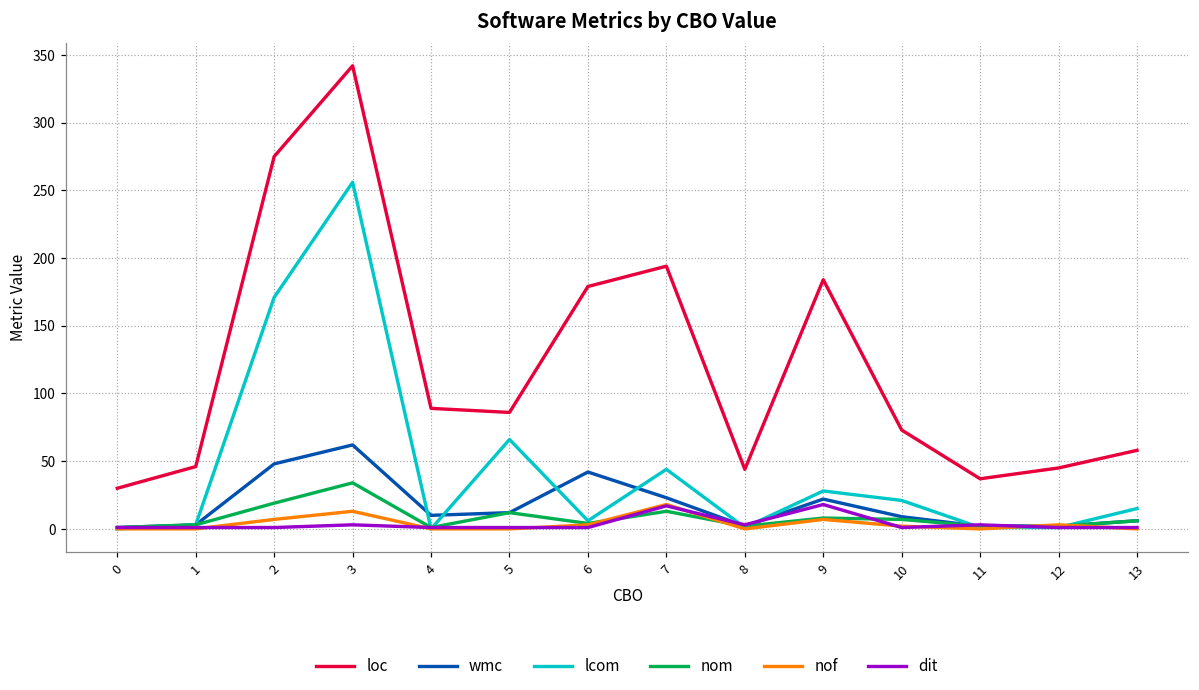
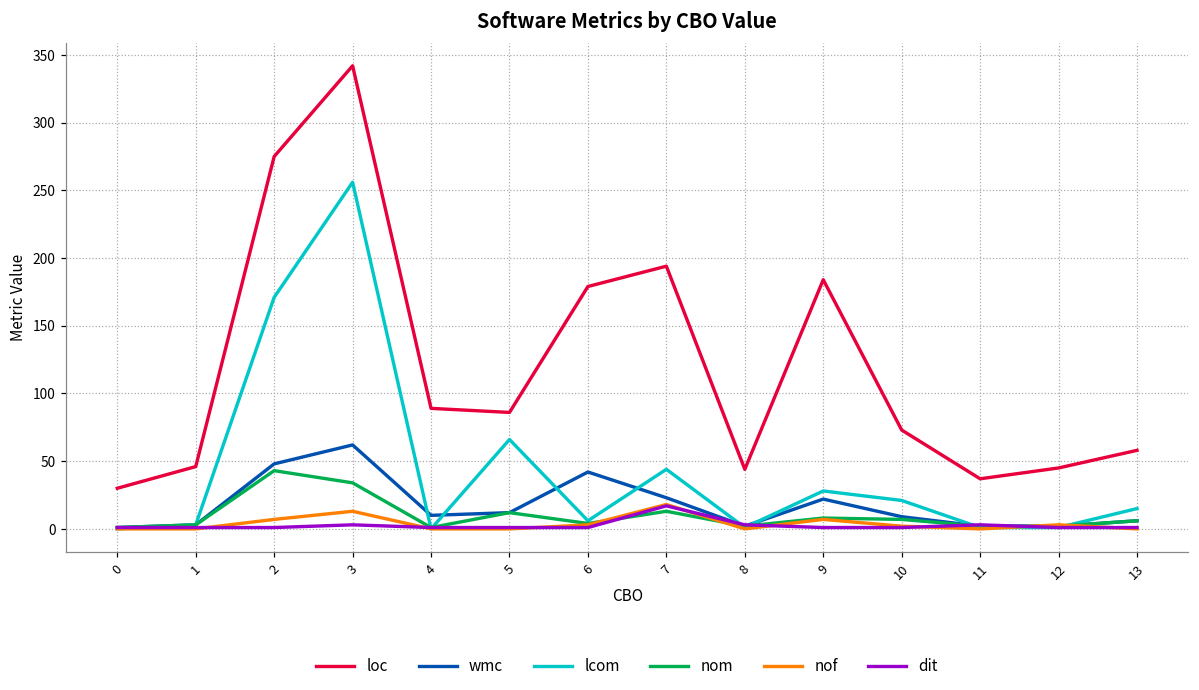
  {
    "loc": {
      "0": 30,
      "1": 46,
      "2": 275,
      "3": 342,
      "4": 89,
      "5": 86,
      "6": 179,
      "7": 194,
      "8": 44,
      "9": 184,
      "10": 73,
      "11": 37,
      "12": 45,
      "13": 58
    },
    "wmc": {
      "2": 48,
      "3": 62,
      "4": 10,
      "6": 42,
      "7": 23,
      "9": 22
    },
    "lcom": {
      "2": 171,
      "3": 256,
      "5": 66,
      "7": 44,
      "9": 28,
      "10": 21,
      "13": 15
    },
    "nom": {
-     "2": 19,
+     "2": 43,
      "3": 34,
      "7": 13
    },
    "nof": {
      "2": 7,
      "3": 13
    },
    "dit": {
      "2": 1,
      "3": 3,
-     "9": 18
+     "9": 1
    }
  }
